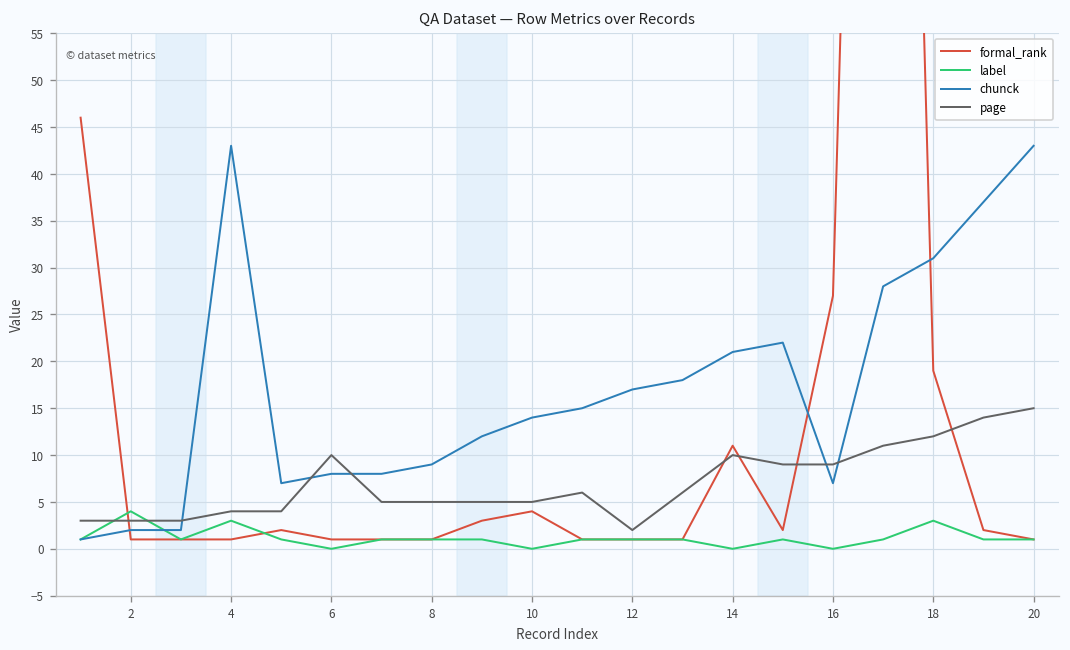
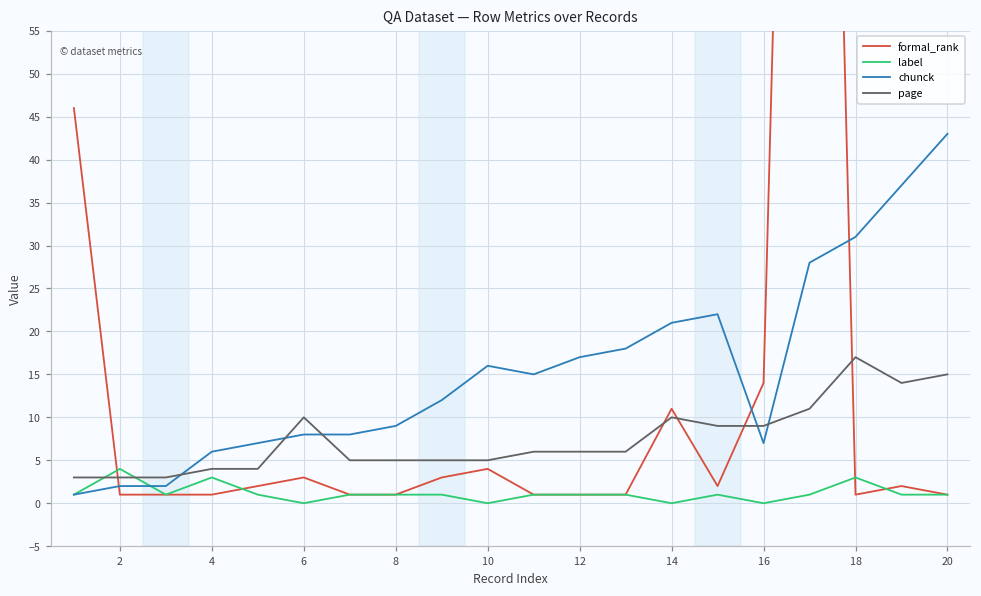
  {
    "formal_rank": {
      "2": 1,
      "4": 1,
-     "6": 1,
+     "6": 3,
      "10": 4,
      "14": 11,
-     "16": 27,
-     "18": 19
+     "16": 14,
+     "18": 1
    },
    "label": {
      "2": 4,
      "4": 3,
      "6": 0,
      "10": 0,
      "14": 0,
      "16": 0,
      "18": 3
    },
    "chunck": {
      "2": 2,
-     "4": 43,
+     "4": 6,
      "6": 8,
      "8": 9,
-     "10": 14,
+     "10": 16,
      "12": 17,
      "14": 21,
      "16": 7,
      "18": 31,
      "20": 43
    },
    "page": {
      "2": 3,
      "4": 4,
      "6": 10,
      "8": 5,
      "10": 5,
-     "12": 2,
+     "12": 6,
      "14": 10,
      "16": 9,
-     "18": 12,
+     "18": 17,
      "20": 15
    }
  }
